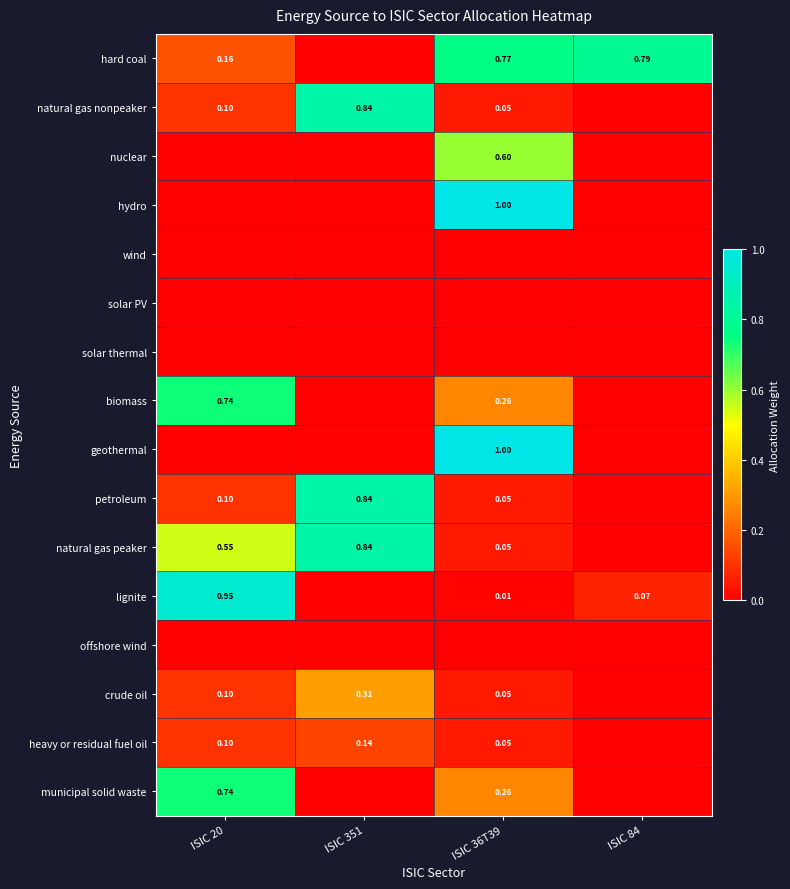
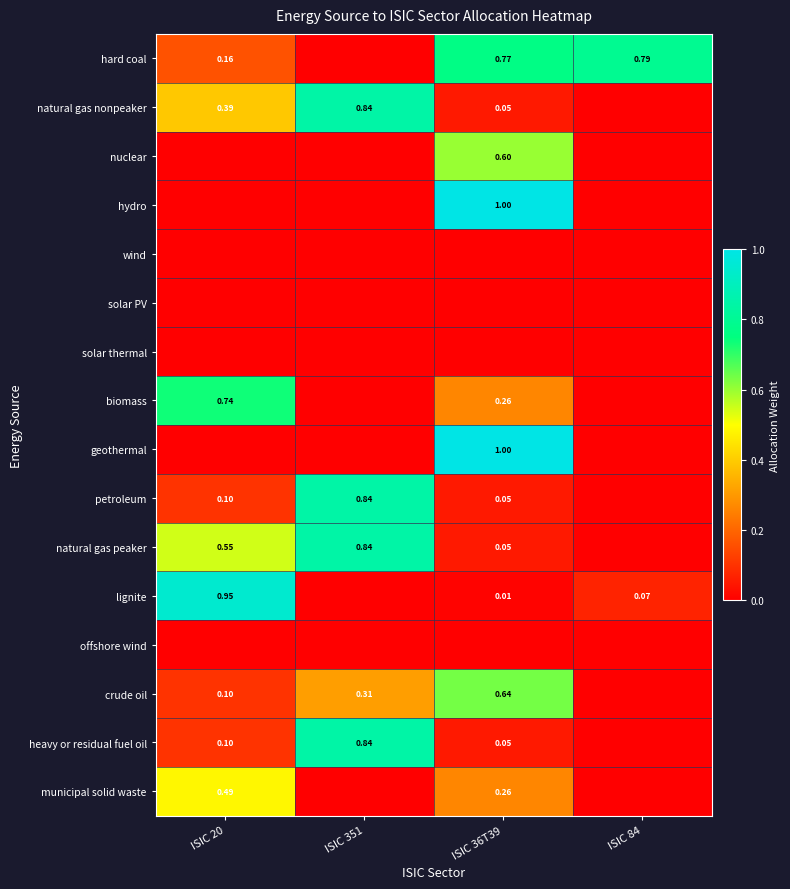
  {
    "hard coal": {
      "ISIC 20": 0.16,
      "ISIC 36T39": 0.77,
      "ISIC 84": 0.79
    },
    "natural gas nonpeaker": {
-     "ISIC 20": 0.10,
+     "ISIC 20": 0.39,
      "ISIC 351": 0.84,
      "ISIC 36T39": 0.05
    },
    "nuclear": {
      "ISIC 36T39": 0.60
    },
    "hydro": {
      "ISIC 36T39": 1.00
    },
    "biomass": {
      "ISIC 20": 0.74,
      "ISIC 36T39": 0.26
    },
    "geothermal": {
      "ISIC 36T39": 1.00
    },
    "petroleum": {
      "ISIC 20": 0.10,
      "ISIC 351": 0.84,
      "ISIC 36T39": 0.05
    },
    "natural gas peaker": {
      "ISIC 20": 0.55,
      "ISIC 351": 0.84,
      "ISIC 36T39": 0.05
    },
    "lignite": {
      "ISIC 20": 0.95,
      "ISIC 36T39": 0.01,
      "ISIC 84": 0.07
    },
    "crude oil": {
      "ISIC 20": 0.10,
      "ISIC 351": 0.31,
-     "ISIC 36T39": 0.05
+     "ISIC 36T39": 0.64
    },
    "heavy or residual fuel oil": {
      "ISIC 20": 0.10,
-     "ISIC 351": 0.14,
+     "ISIC 351": 0.84,
      "ISIC 36T39": 0.05
    },
    "municipal solid waste": {
-     "ISIC 20": 0.74,
+     "ISIC 20": 0.49,
      "ISIC 36T39": 0.26
    }
  }
